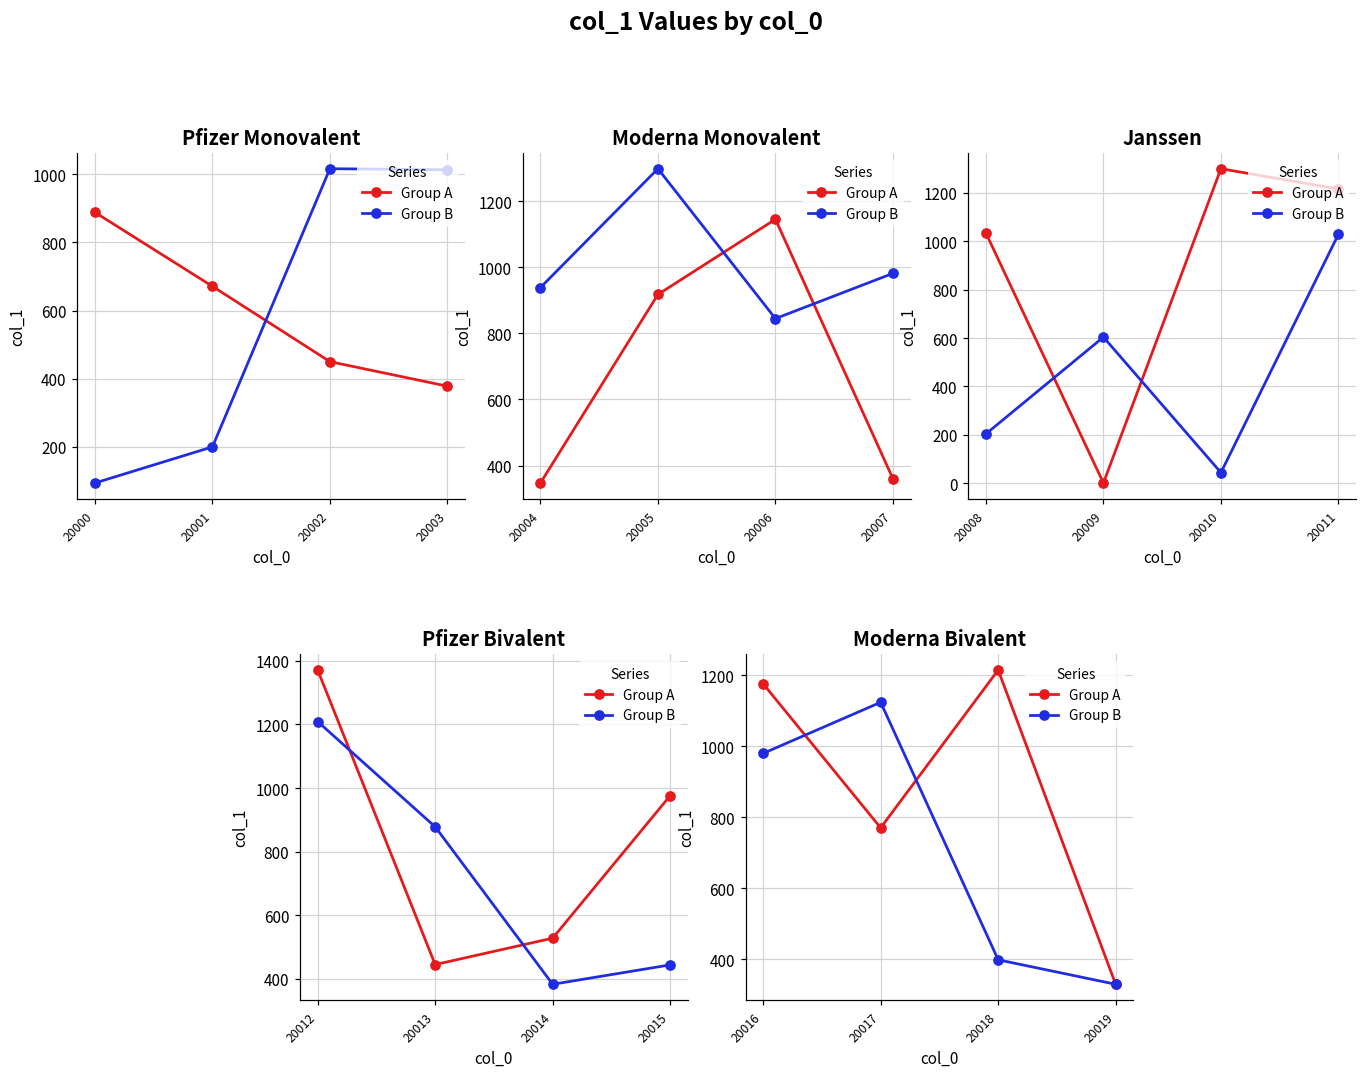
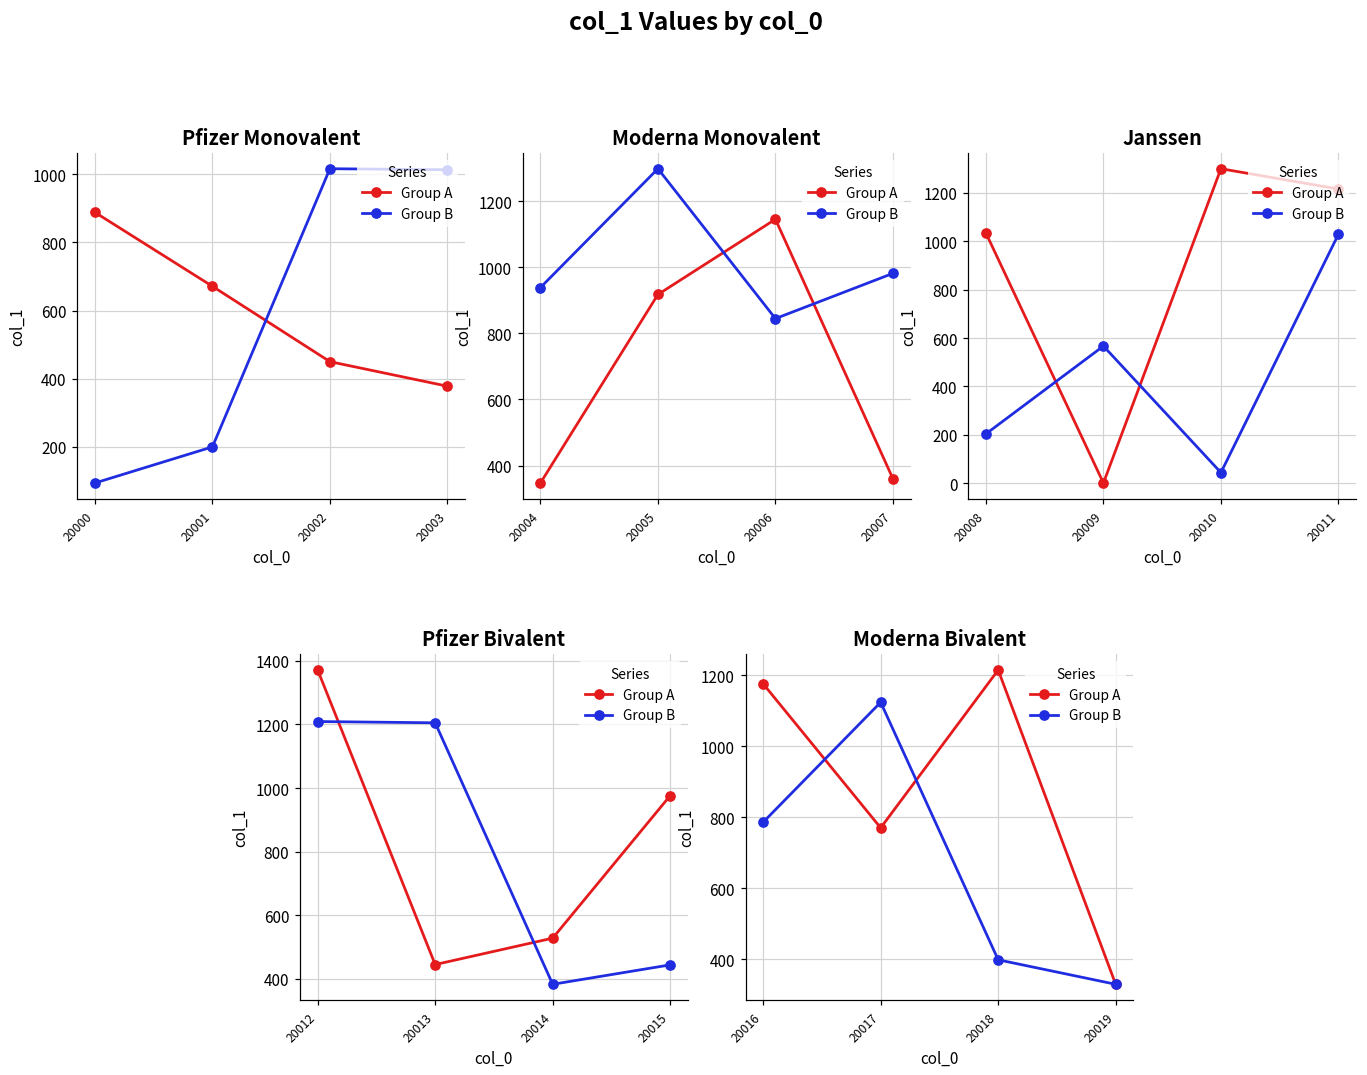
  {
    "Pfizer Monovalent": {
      "Group A": {
        "20000": 890,
        "20001": 670,
        "20002": 450,
        "20003": 380
      },
      "Group B": {
        "20000": 90,
        "20001": 200,
        "20002": 1020
      }
    },
    "Moderna Monovalent": {
      "Group A": {
        "20004": 350,
        "20005": 920,
        "20006": 1150,
        "20007": 360
      },
      "Group B": {
        "20004": 940,
        "20005": 1300,
        "20006": 850,
        "20007": 980
      }
    },
    "Janssen": {
      "Group A": {
        "20008": 1030,
        "20009": 0,
        "20010": 1300
      },
      "Group B": {
        "20008": 200,
-       "20009": 600,
+       "20009": 570,
        "20010": 40,
        "20011": 1030
      }
    },
    "Pfizer Bivalent": {
      "Group A": {
        "20012": 1370,
        "20013": 450,
        "20014": 530,
        "20015": 980
      },
      "Group B": {
        "20012": 1210,
-       "20013": 880,
+       "20013": 1210,
        "20014": 380,
        "20015": 440
      }
    },
    "Moderna Bivalent": {
      "Group A": {
        "20016": 1180,
        "20017": 770,
        "20018": 1220
      },
      "Group B": {
-       "20016": 980,
+       "20016": 790,
        "20017": 1120,
        "20018": 400
      }
    }
  }
